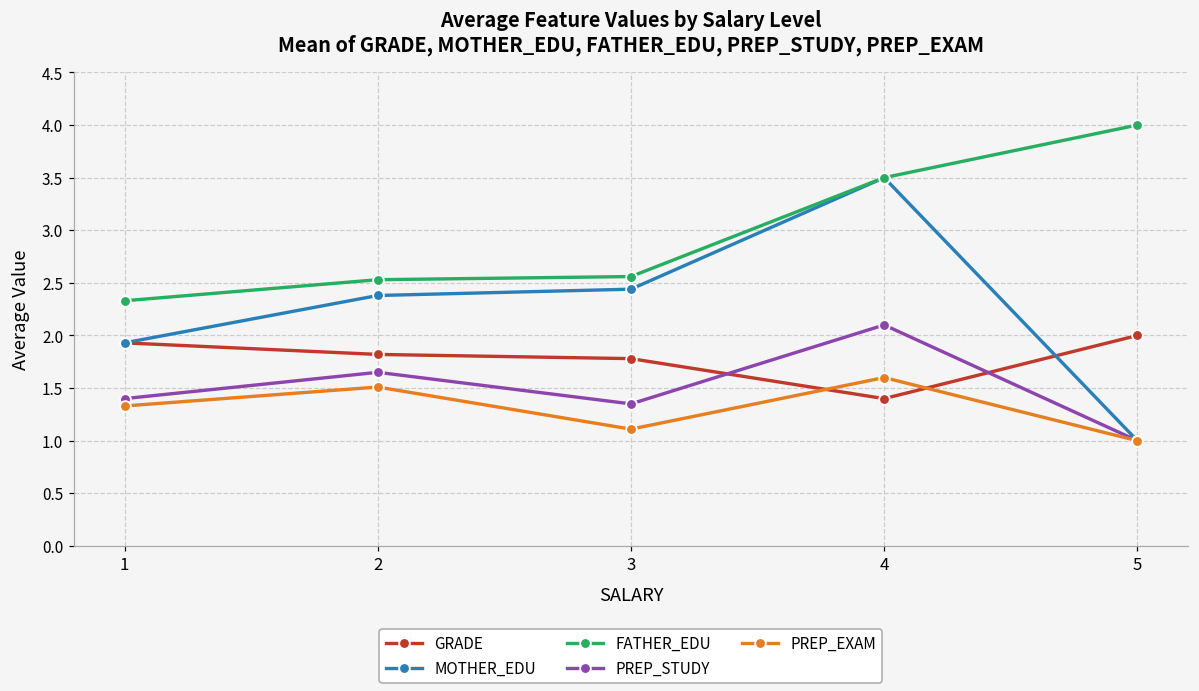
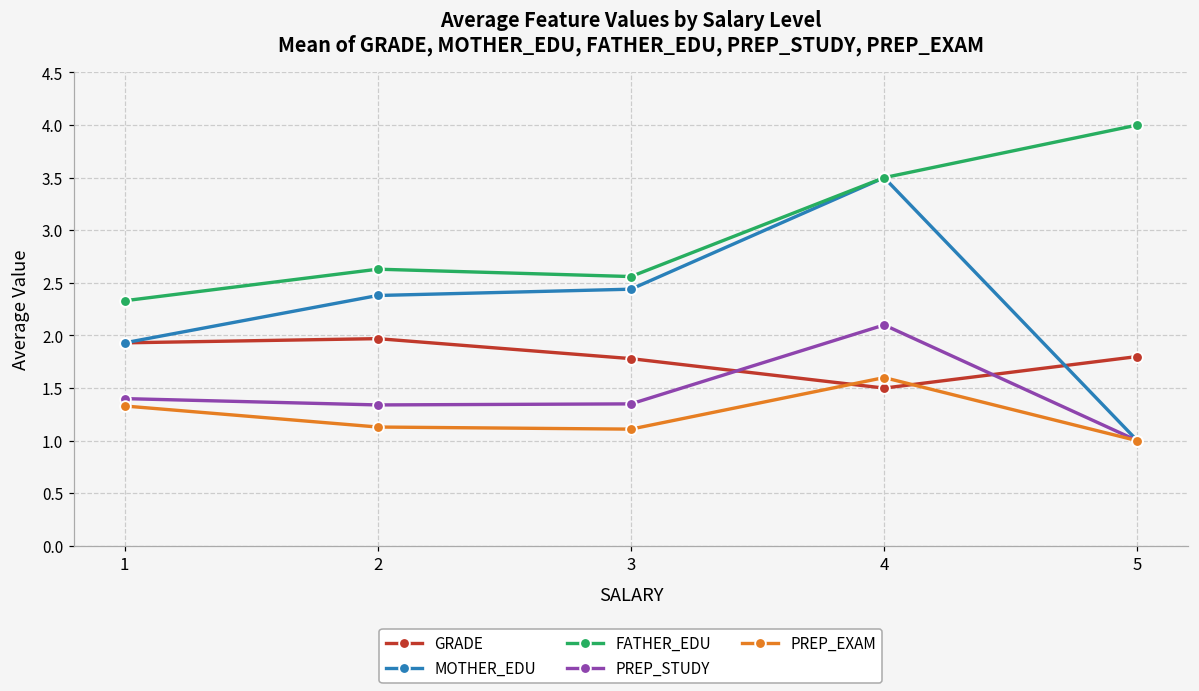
  {
    "GRADE": {
-     "2": 1.8,
+     "2": 2.0,
      "3": 1.8,
-     "4": 1.4,
-     "5": 2.0
+     "4": 1.5,
+     "5": 1.8
    },
    "MOTHER_EDU": {
      "2": 2.4,
      "3": 2.4
    },
    "FATHER_EDU": {
      "1": 2.3,
-     "2": 2.5,
+     "2": 2.6,
      "3": 2.6,
      "5": 4.0
    },
    "PREP_STUDY": {
      "1": 1.4,
-     "2": 1.7,
+     "2": 1.3,
      "3": 1.4,
      "4": 2.1
    },
    "PREP_EXAM": {
      "1": 1.3,
-     "2": 1.5,
+     "2": 1.1,
      "3": 1.1,
      "4": 1.6
    }
  }
